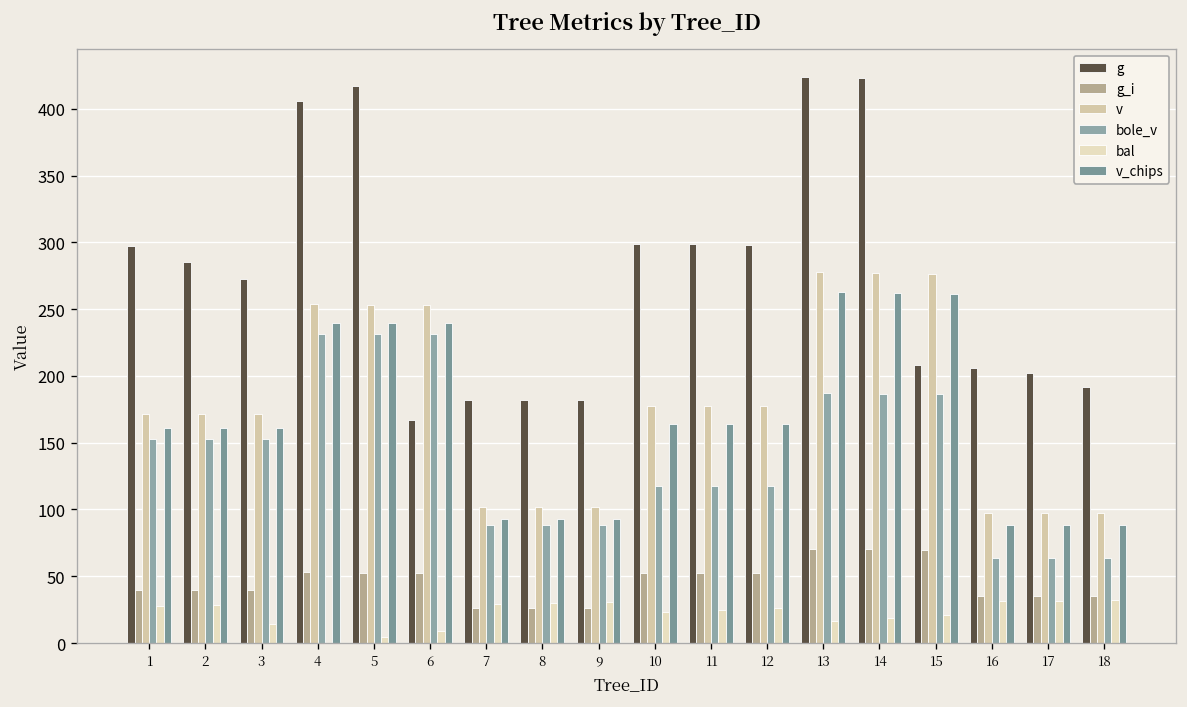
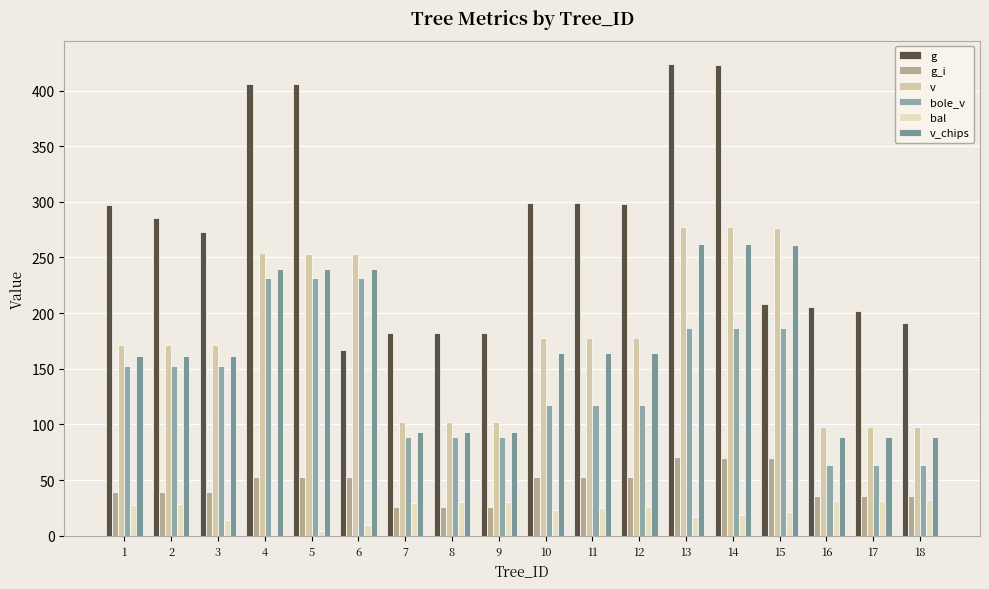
  {
    "g": {
      "1": 297,
      "2": 285,
      "3": 272,
      "4": 406,
-     "5": 417,
+     "5": 406,
      "6": 167,
      "7": 182,
      "8": 182,
      "9": 182,
      "10": 299,
      "11": 299,
      "12": 298,
      "13": 424,
      "14": 423,
      "15": 208,
      "16": 206,
      "17": 202,
      "18": 191
    }
  }
